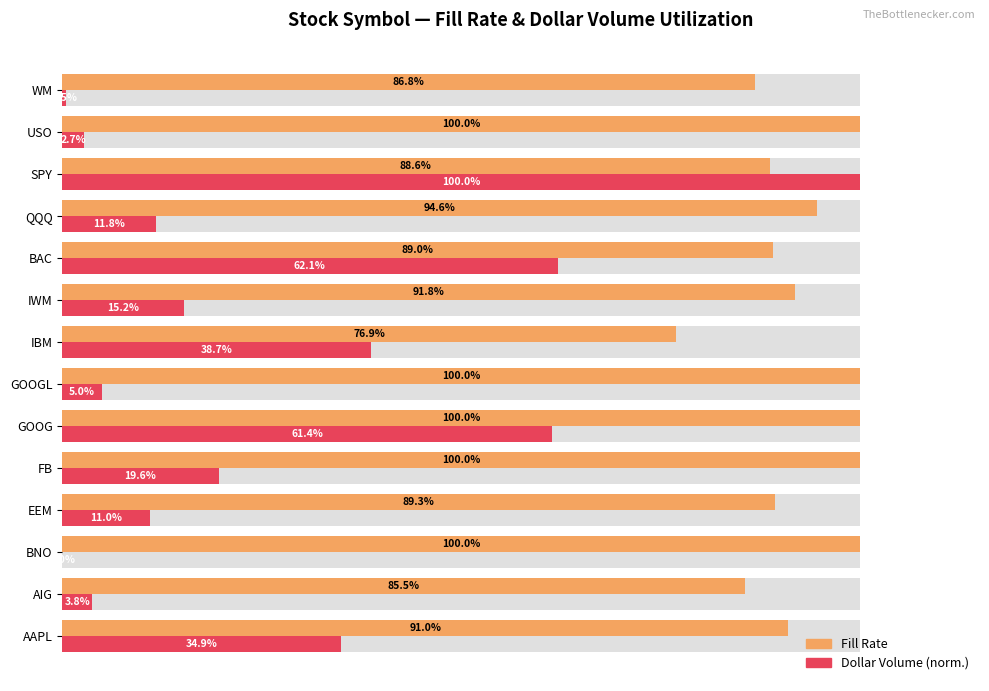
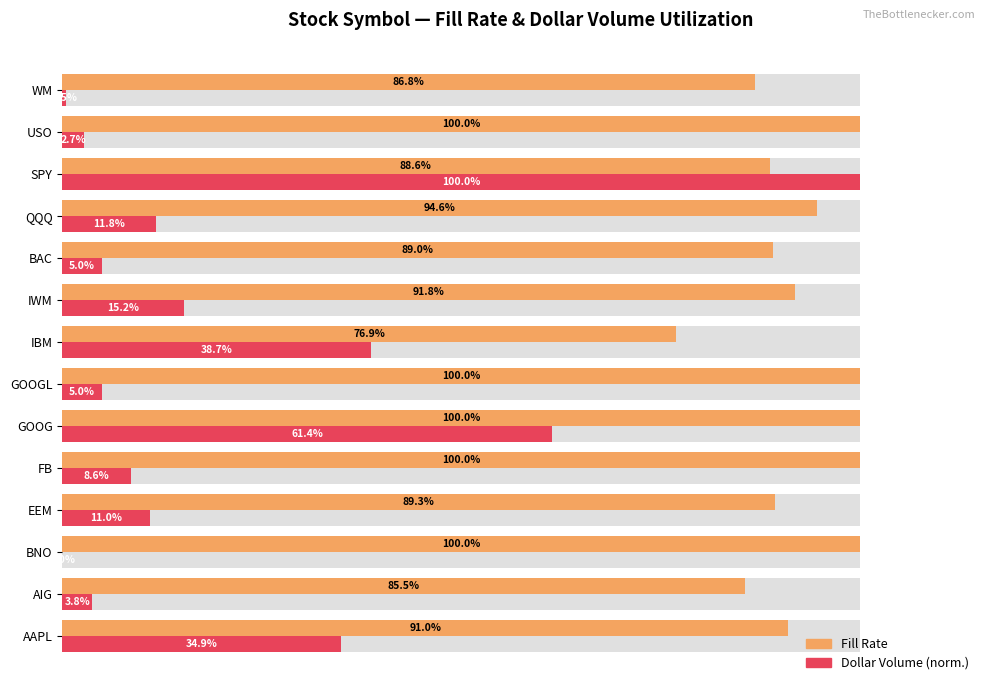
  {
    "Fill Rate": {
      "USO": "100.0%",
      "GOOGL": "100.0%",
      "GOOG": "100.0%",
      "FB": "100.0%",
      "BNO": "100.0%"
    },
    "Dollar Volume (norm.)": {
      "SPY": "100.0%",
-     "BAC": "62.1%",
-     "FB": "19.6%"
+     "BAC": "5.0%",
+     "FB": "8.6%"
    }
  }
